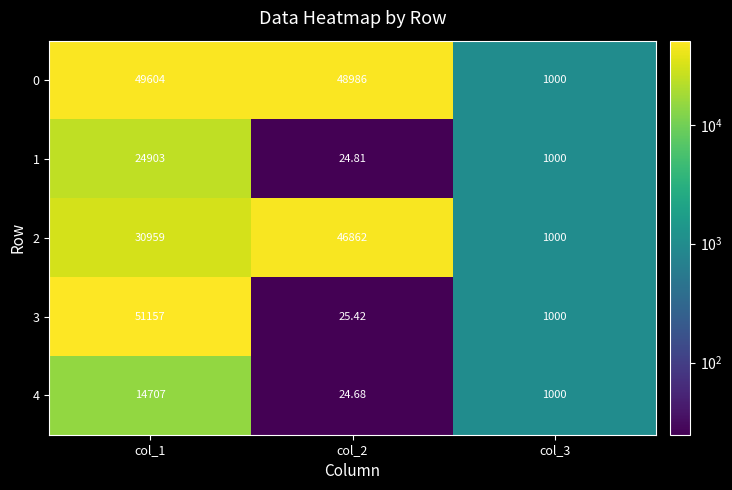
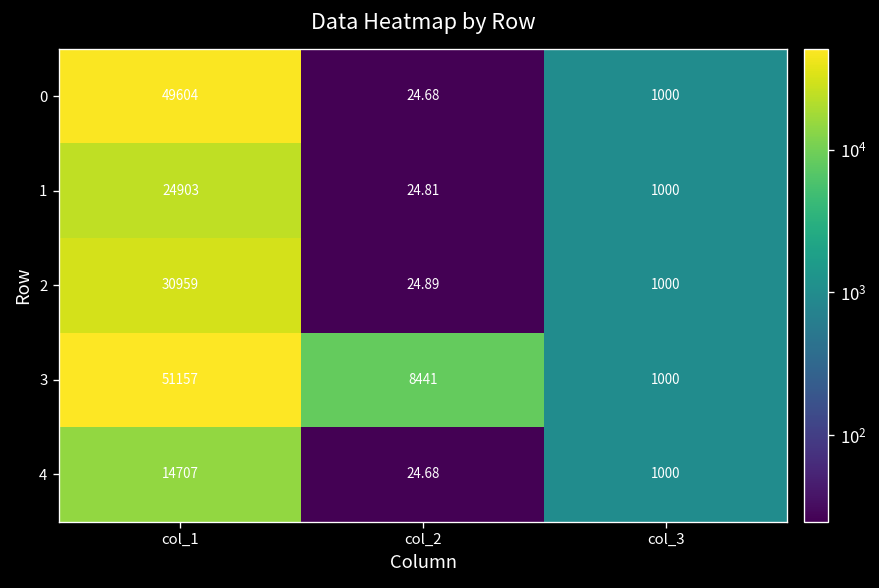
  {
    "0": {
      "col_1": 49604,
-     "col_2": 48986,
+     "col_2": 24.68,
      "col_3": 1000
    },
    "1": {
      "col_1": 24903,
      "col_2": 24.81,
      "col_3": 1000
    },
    "2": {
      "col_1": 30959,
-     "col_2": 46862,
+     "col_2": 24.89,
      "col_3": 1000
    },
    "3": {
      "col_1": 51157,
-     "col_2": 25.42,
+     "col_2": 8441,
      "col_3": 1000
    },
    "4": {
      "col_1": 14707,
      "col_2": 24.68,
      "col_3": 1000
    }
  }
